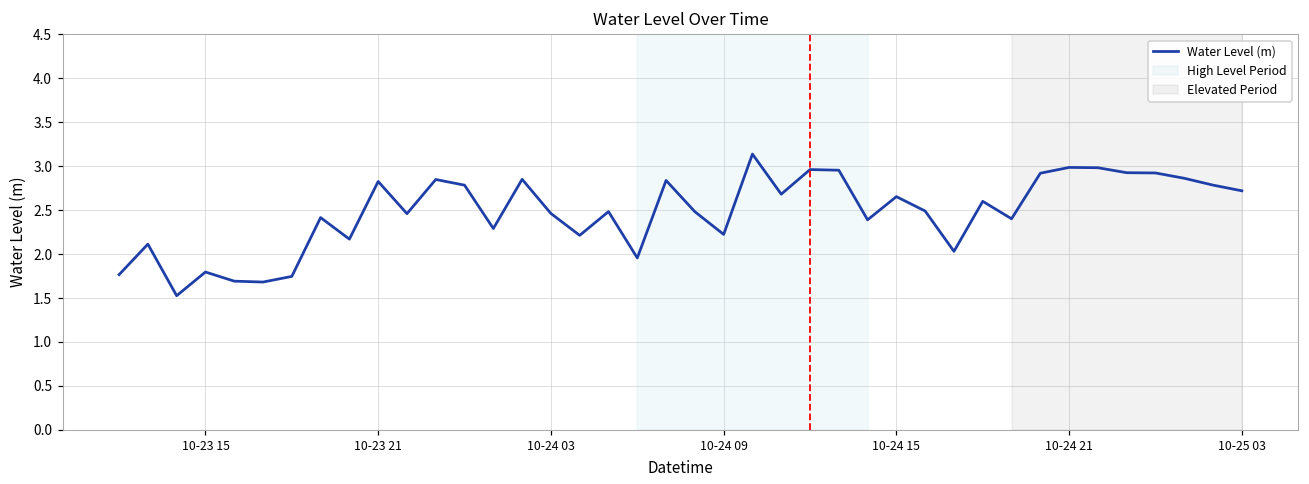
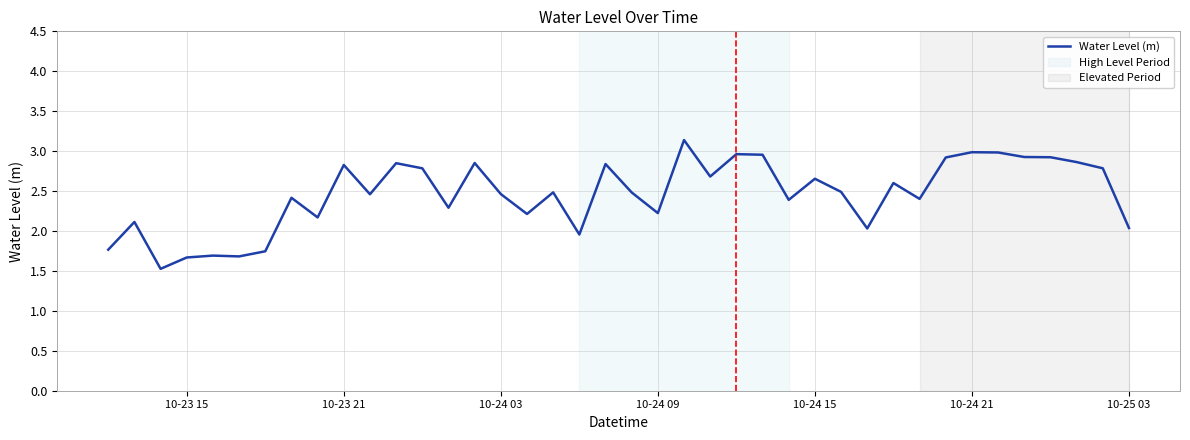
  {
-   "10-23 15": 1.8,
+   "10-23 15": 1.7,
    "10-23 21": 2.8,
    "10-24 03": 2.5,
    "10-24 09": 2.2,
    "10-24 15": 2.7,
    "10-24 21": 3.0,
-   "10-25 03": 2.7
+   "10-25 03": 2.0
  }
